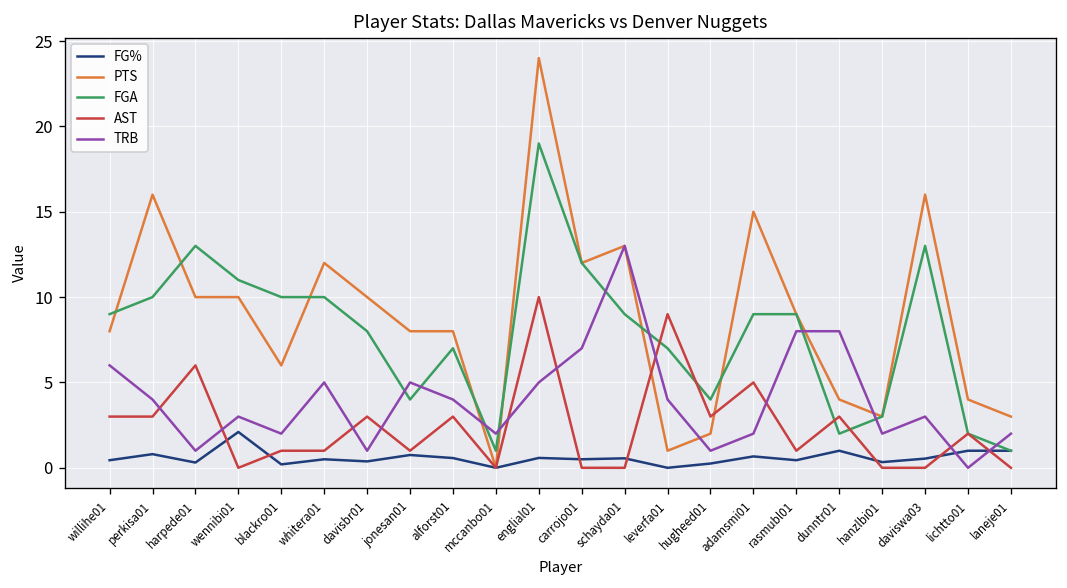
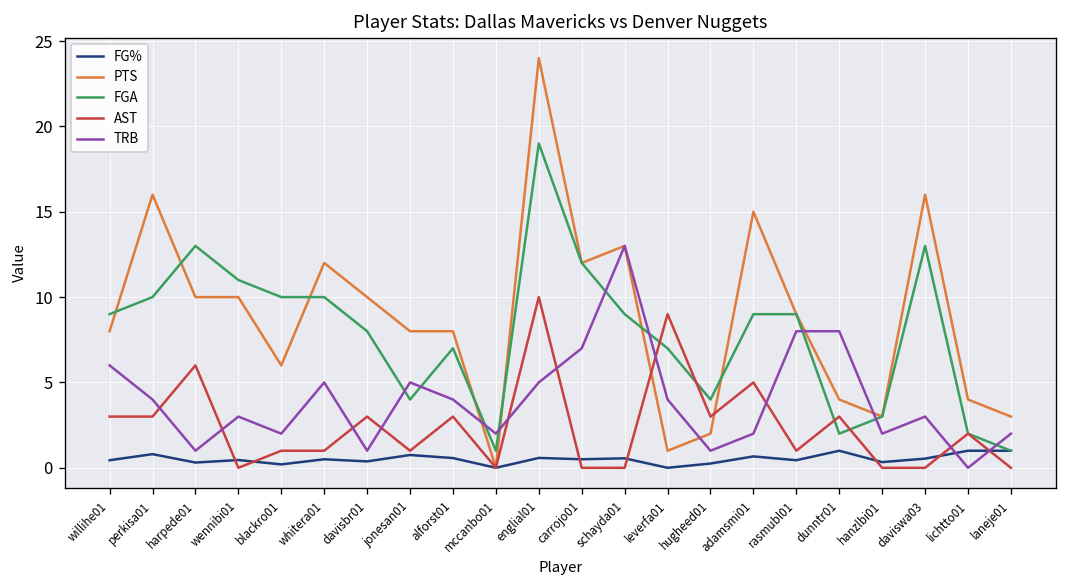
  {
    "FG%": {
      "willihe01": 0.4,
      "perkisa01": 0.8,
      "harpede01": 0.3,
-     "wennibi01": 2.1,
+     "wennibi01": 0.5,
      "blackro01": 0.2,
      "whitera01": 0.5,
      "davisbr01": 0.4,
      "jonesan01": 0.8,
      "alforst01": 0.6,
      "englial01": 0.6,
      "carrojo01": 0.5,
      "schayda01": 0.6,
      "leverfa01": 0.0,
      "hugheed01": 0.3,
      "adamsmi01": 0.7,
      "rasmubl01": 0.4,
      "dunntr01": 1.0,
      "hanzlbi01": 0.3,
      "daviswa03": 0.5,
      "lichtto01": 1.0
    },
    "PTS": {
      "willihe01": 8.0,
      "perkisa01": 16.0,
      "harpede01": 10.0,
      "wennibi01": 10.0,
      "blackro01": 6.0,
      "whitera01": 12.0,
      "davisbr01": 10.0,
      "jonesan01": 8.0,
      "alforst01": 8.0,
      "englial01": 24.0,
      "leverfa01": 1.0,
      "hugheed01": 2.0,
      "adamsmi01": 15.0,
      "dunntr01": 4.0,
      "daviswa03": 16.0,
      "lichtto01": 4.0,
      "laneje01": 3.0
    },
    "FGA": {
      "willihe01": 9.0,
      "perkisa01": 10.0,
      "harpede01": 13.0,
      "wennibi01": 11.0,
      "blackro01": 10.0,
      "whitera01": 10.0,
      "davisbr01": 8.0,
      "jonesan01": 4.0,
      "alforst01": 7.0,
      "mccanbo01": 1.0,
      "englial01": 19.0,
      "schayda01": 9.0,
      "leverfa01": 7.0,
      "hugheed01": 4.0,
      "adamsmi01": 9.0,
      "dunntr01": 2.0,
      "daviswa03": 13.0
    },
    "AST": {
      "willihe01": 3.0,
      "perkisa01": 3.0,
      "harpede01": 6.0,
      "wennibi01": 0.0,
      "blackro01": 1.0,
      "whitera01": 1.0,
      "davisbr01": 3.0,
      "jonesan01": 1.0,
      "alforst01": 3.0,
      "englial01": 10.0,
      "carrojo01": 0.0,
      "schayda01": 0.0,
      "leverfa01": 9.0,
      "hugheed01": 3.0,
      "adamsmi01": 5.0,
      "rasmubl01": 1.0,
      "dunntr01": 3.0,
      "hanzlbi01": 0.0,
      "daviswa03": 0.0,
      "laneje01": 0.0
    },
    "TRB": {
      "willihe01": 6.0,
      "perkisa01": 4.0,
      "harpede01": 1.0,
      "wennibi01": 3.0,
      "blackro01": 2.0,
      "whitera01": 5.0,
      "davisbr01": 1.0,
      "jonesan01": 5.0,
      "alforst01": 4.0,
      "mccanbo01": 2.0,
      "englial01": 5.0,
      "carrojo01": 7.0,
      "leverfa01": 4.0,
      "hugheed01": 1.0,
      "adamsmi01": 2.0,
      "rasmubl01": 8.0,
      "dunntr01": 8.0,
      "hanzlbi01": 2.0,
      "daviswa03": 3.0,
      "lichtto01": 0.0,
      "laneje01": 2.0
    }
  }
